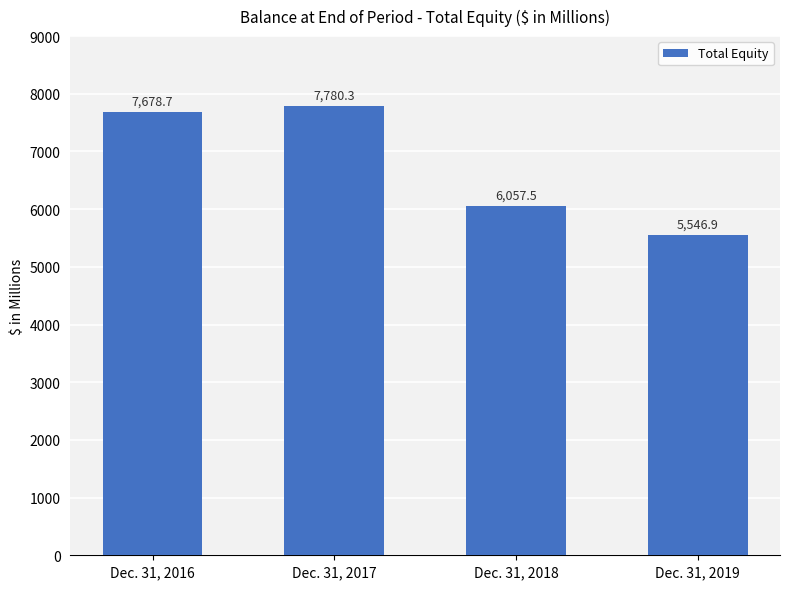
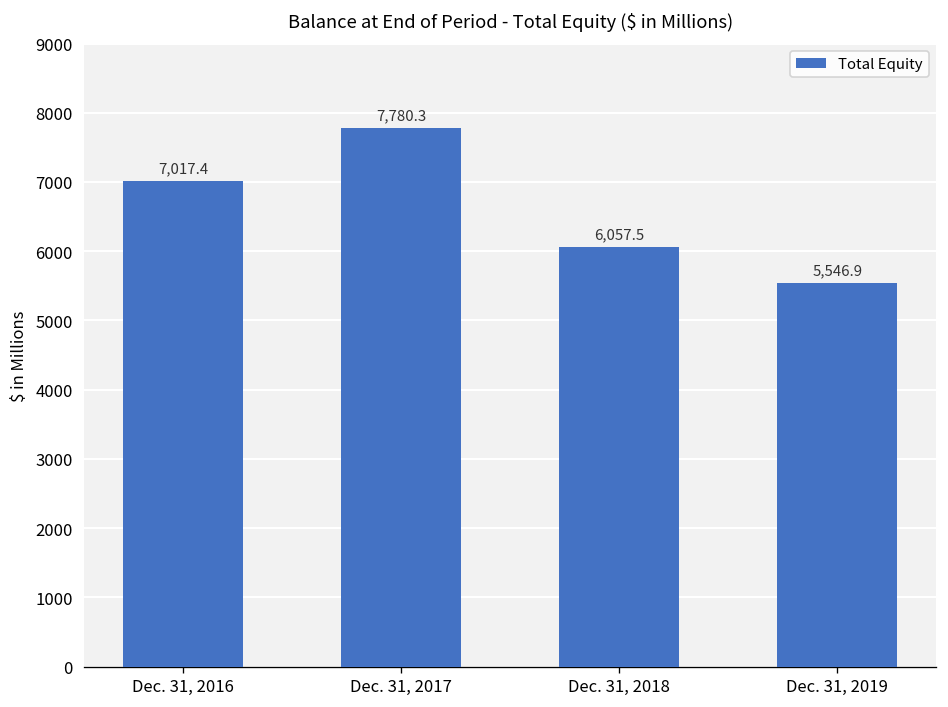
  {
-   "Dec. 31, 2016": "7,678.7",
+   "Dec. 31, 2016": "7,017.4",
    "Dec. 31, 2017": "7,780.3",
    "Dec. 31, 2018": "6,057.5",
    "Dec. 31, 2019": "5,546.9"
  }
